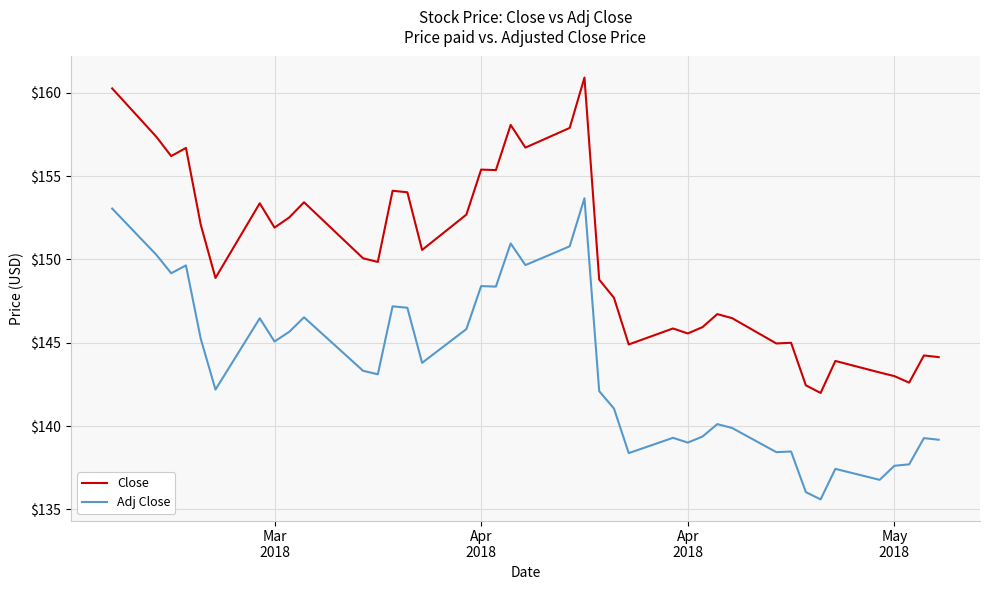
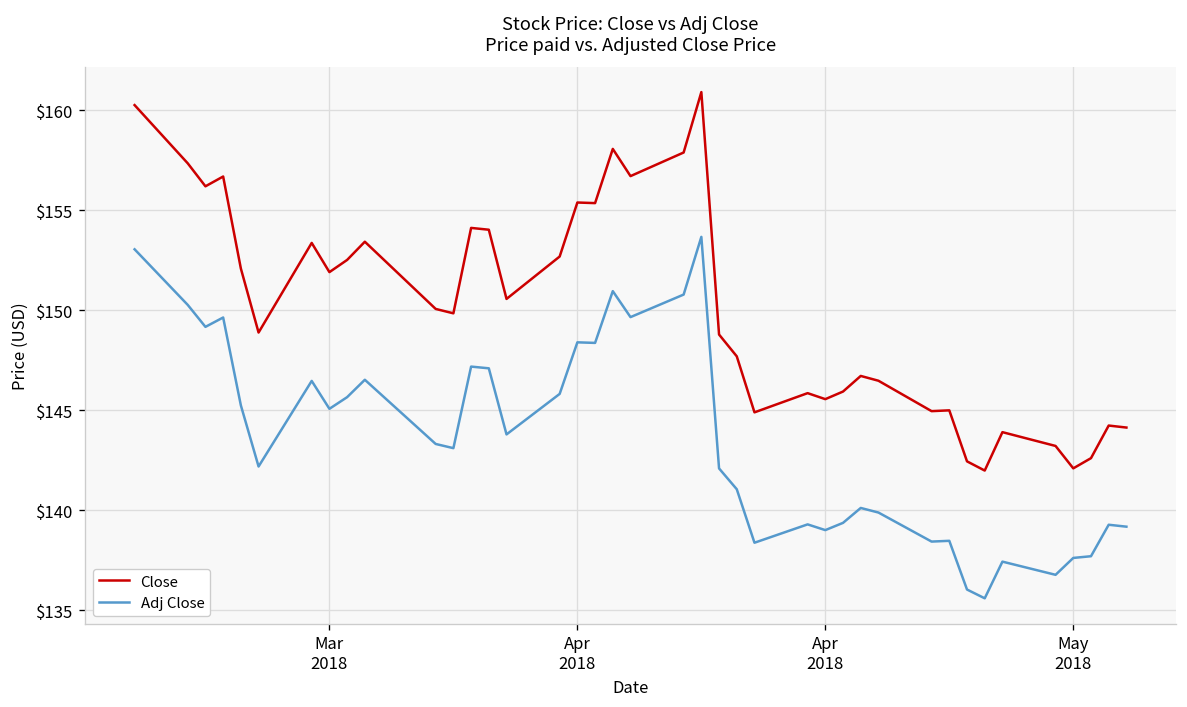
  {
    "Close": {
      "Mar 2018": "$151.9",
-     "May 2018": "$143.0"
+     "May 2018": "$142.1"
    },
    "Adj Close": {
      "Mar 2018": "$145.1",
      "May 2018": "$137.6"
    }
  }
